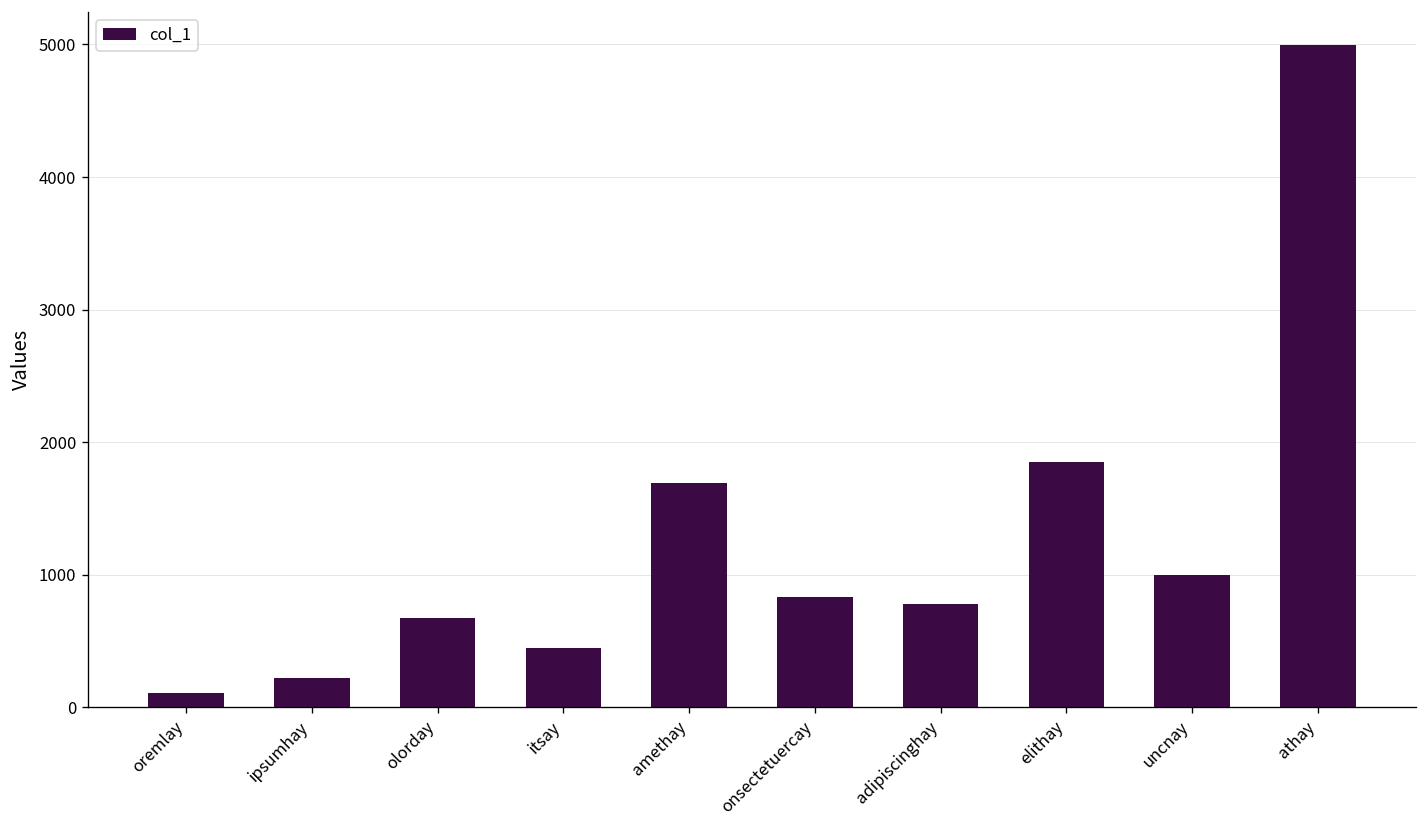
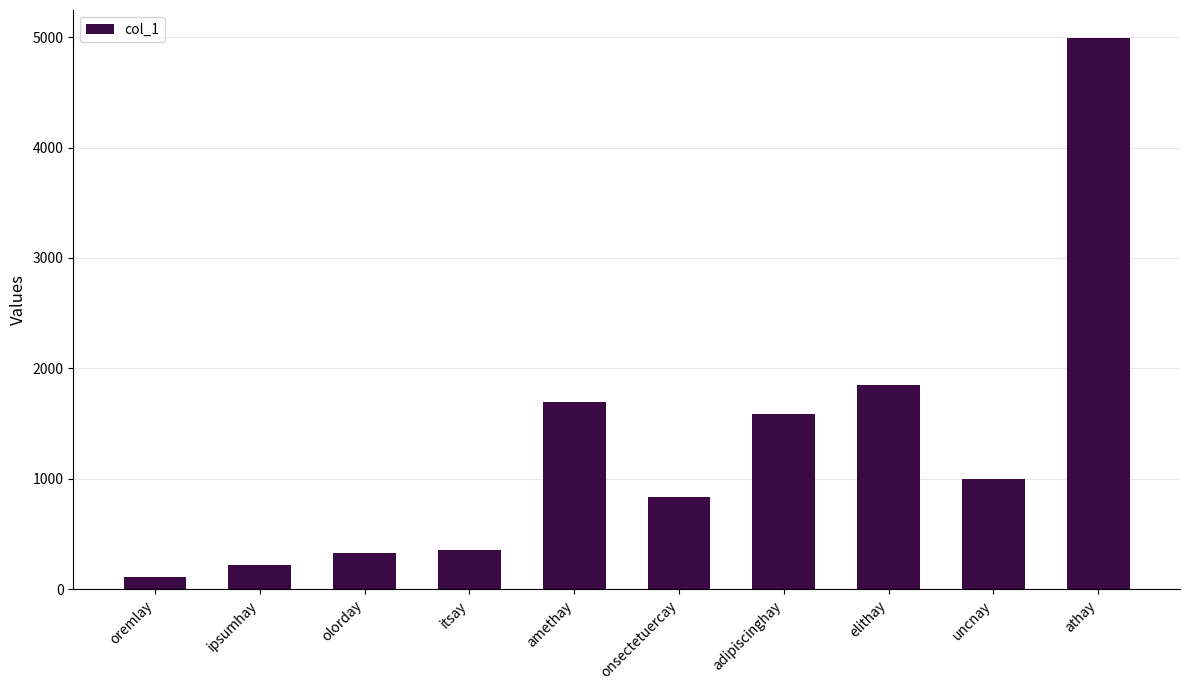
  {
    "oremlay": 110,
    "ipsumhay": 220,
-   "olorday": 680,
-   "itsay": 440,
+   "olorday": 330,
+   "itsay": 360,
    "amethay": 1690,
    "onsectetuercay": 830,
-   "adipiscinghay": 780,
+   "adipiscinghay": 1590,
    "elithay": 1850,
    "uncnay": 1000,
    "athay": 5000
  }
